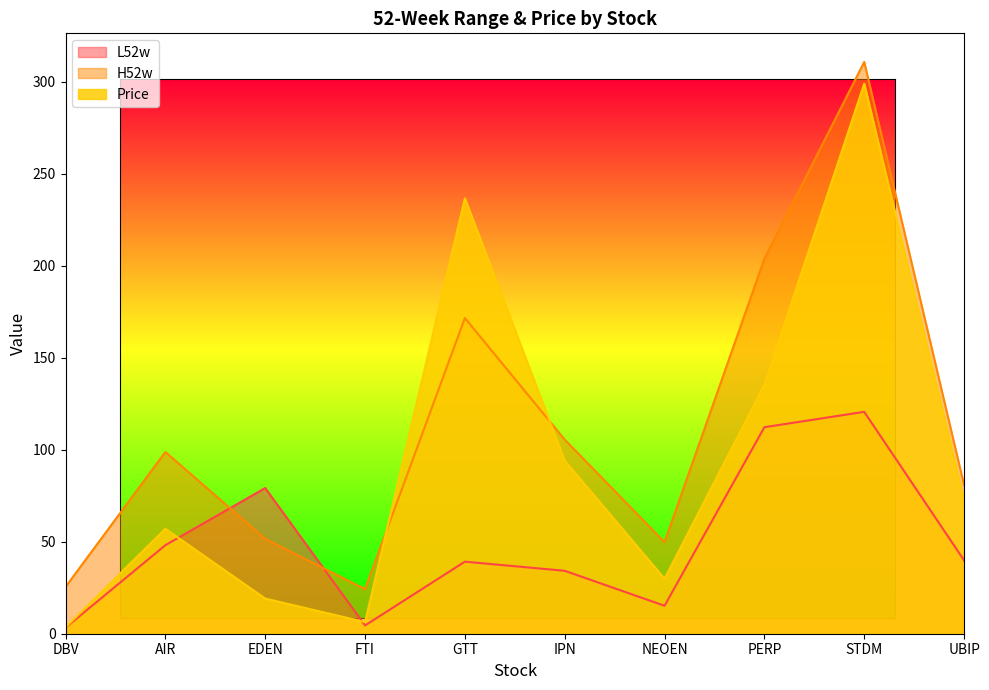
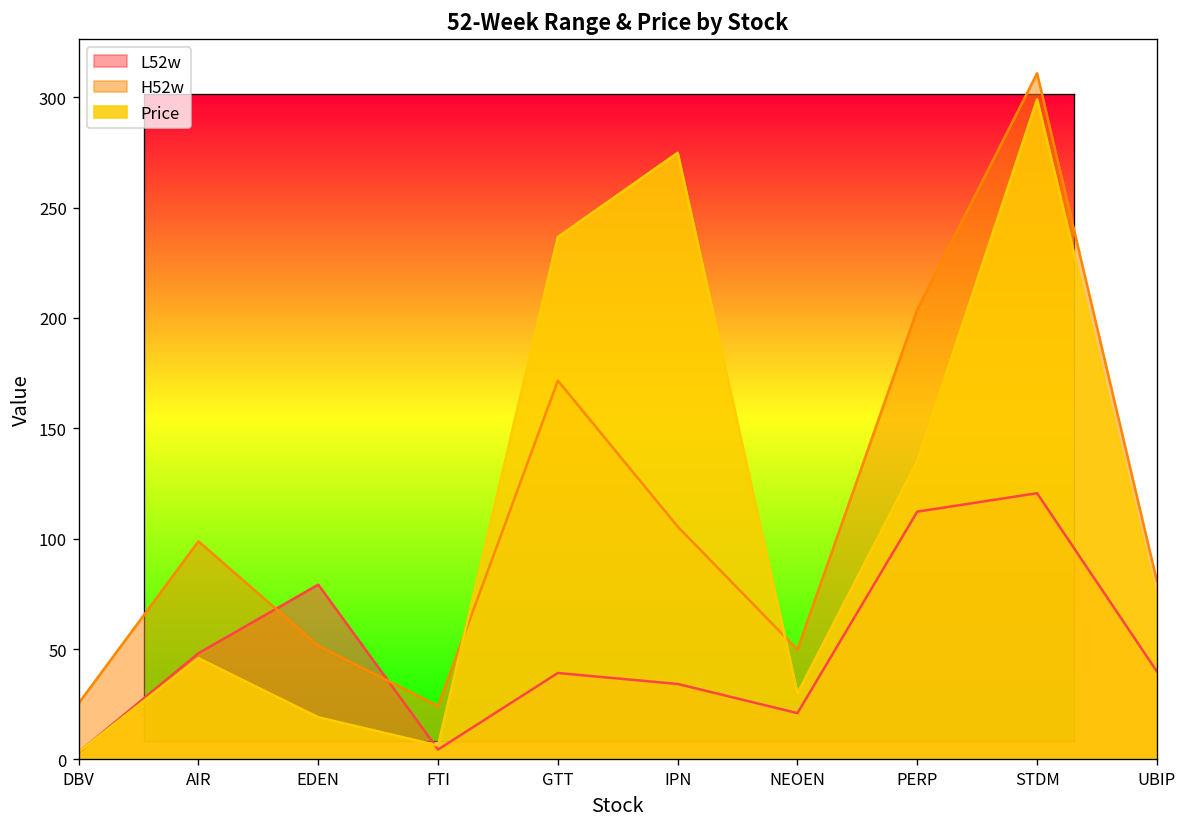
  {
    "52-Week Range & Price by Stock": {
      "L52w": {
        "AIR": 48,
        "EDEN": 79,
        "FTI": 5,
        "GTT": 39,
        "IPN": 34,
-       "NEOEN": 15,
+       "NEOEN": 21,
        "PERP": 112,
        "STDM": 121,
        "UBIP": 40
      },
      "H52w": {
        "DBV": 25,
        "AIR": 99,
        "EDEN": 52,
        "FTI": 24,
        "GTT": 172,
        "IPN": 106,
        "NEOEN": 50,
        "PERP": 204,
        "STDM": 311,
        "UBIP": 81
      },
      "Price": {
-       "AIR": 57,
+       "AIR": 46,
        "EDEN": 19,
        "FTI": 6,
        "GTT": 237,
-       "IPN": 94,
+       "IPN": 275,
        "NEOEN": 30,
        "PERP": 135,
        "STDM": 299,
        "UBIP": 72
      }
    }
  }
